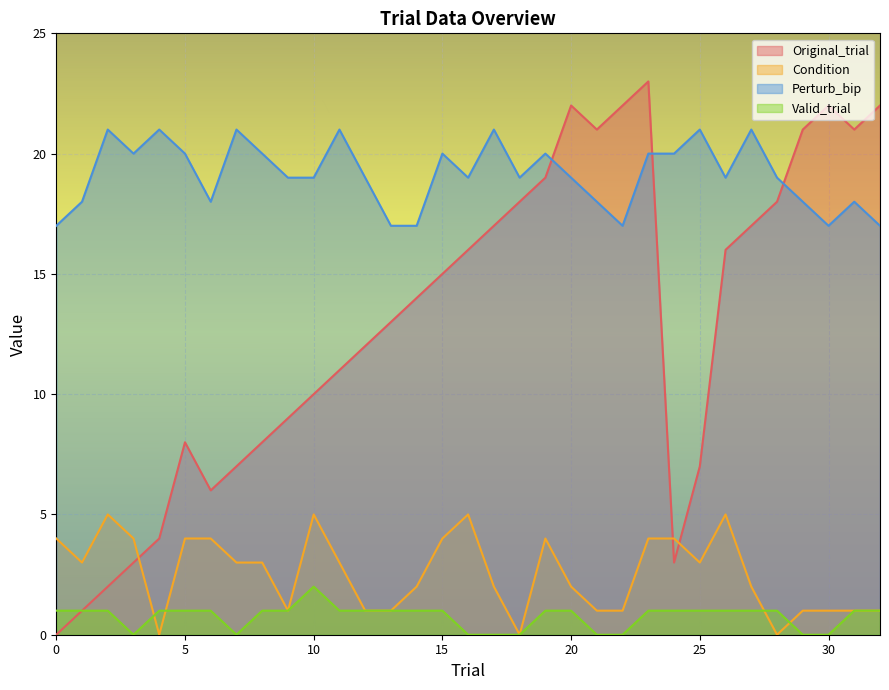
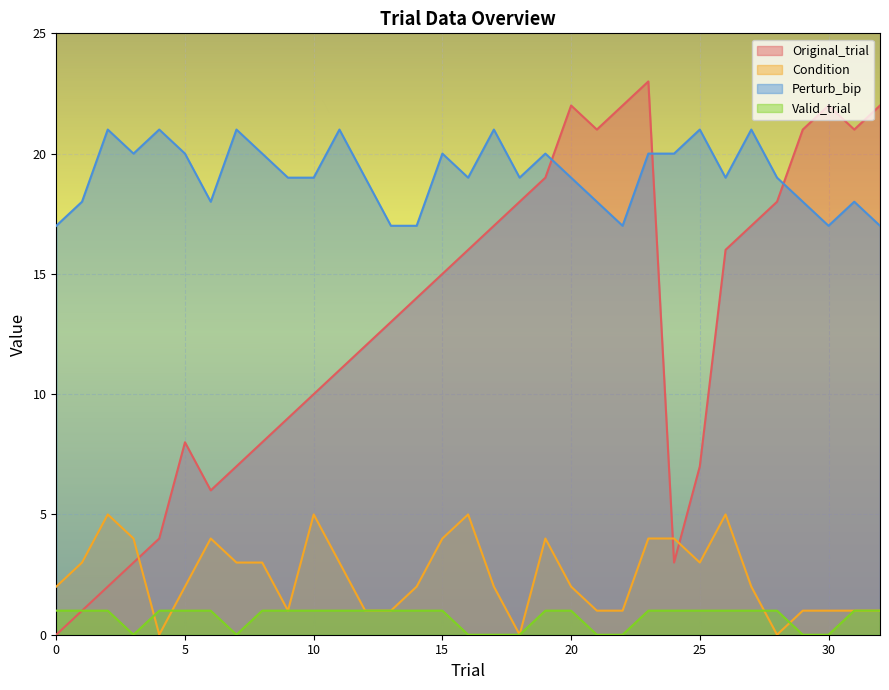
  {
    "Original_trial": {
      "0": 0,
      "5": 8,
      "10": 10,
      "15": 15,
      "20": 22,
      "25": 7
    },
    "Condition": {
-     "0": 4,
-     "5": 4,
+     "0": 2,
+     "5": 2,
      "10": 5,
      "15": 4,
      "20": 2,
      "25": 3,
      "30": 1
    },
    "Perturb_bip": {
      "0": 17,
      "5": 20,
      "10": 19,
      "15": 20,
      "20": 19,
      "25": 21,
      "30": 17
    },
    "Valid_trial": {
      "0": 1,
      "5": 1,
-     "10": 2,
+     "10": 1,
      "15": 1,
      "20": 1,
      "25": 1,
      "30": 0
    }
  }
